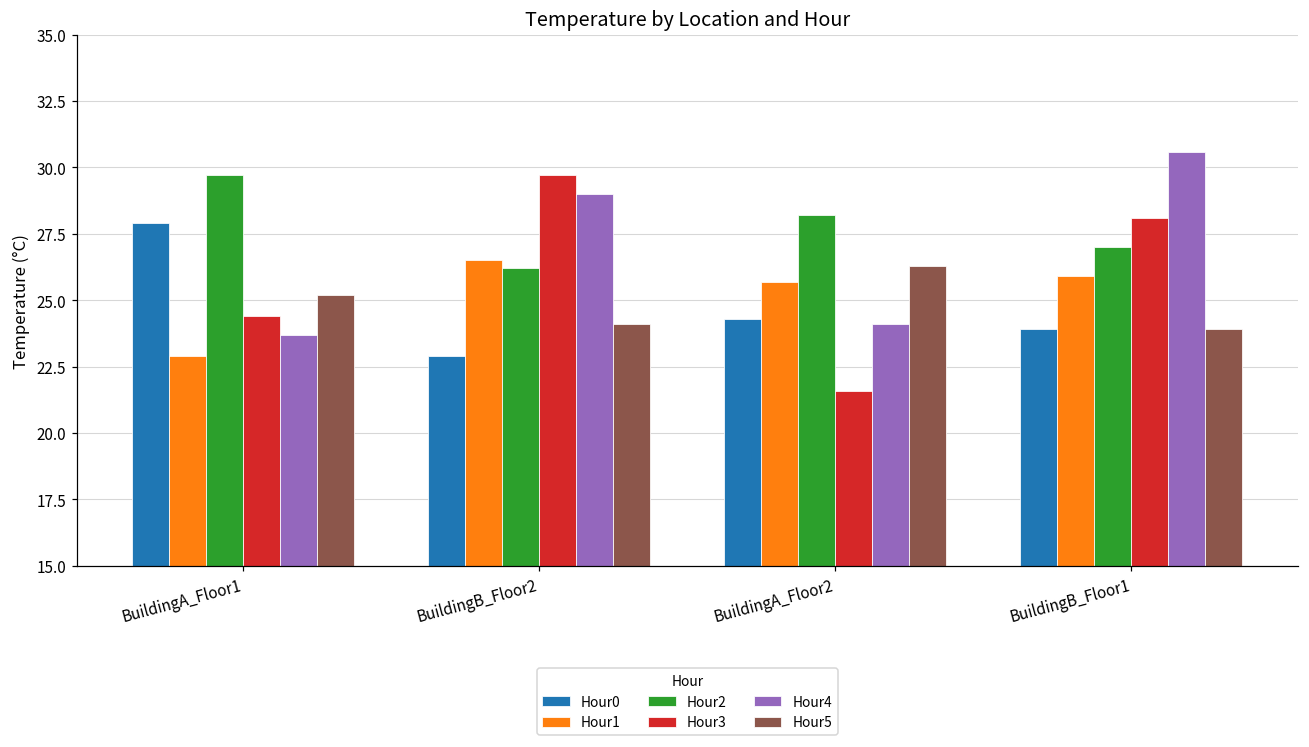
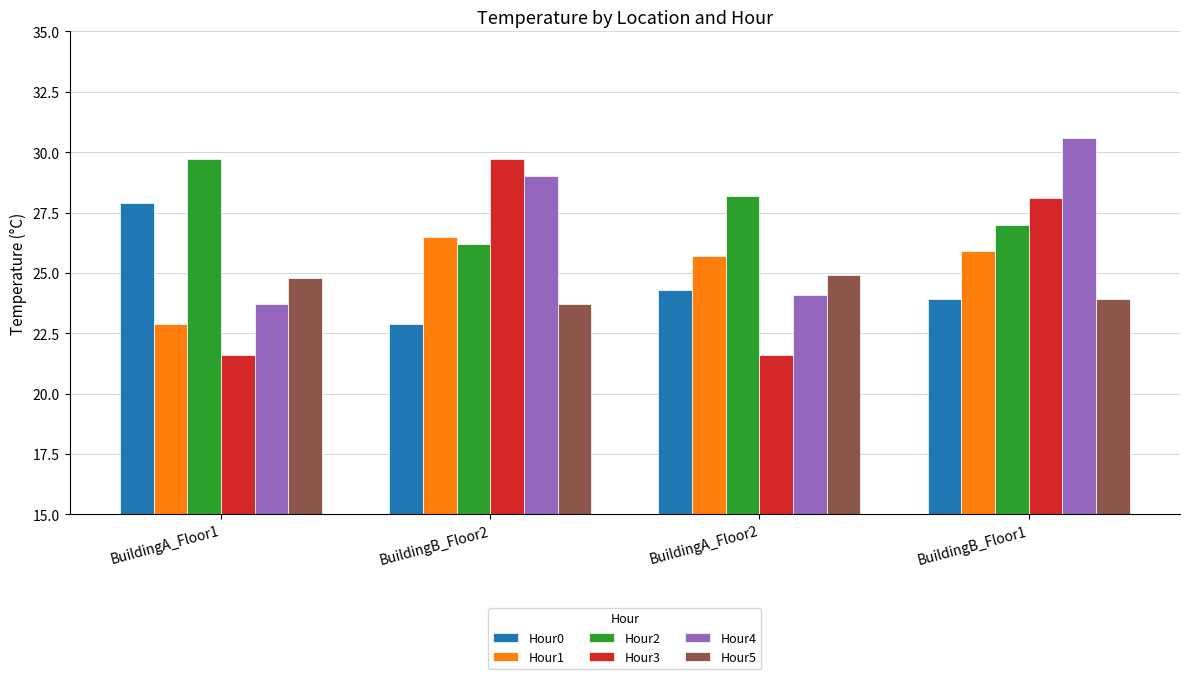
  {
    "Hour0": {
      "BuildingA_Floor1": 27.9,
      "BuildingB_Floor2": 22.9,
      "BuildingA_Floor2": 24.3,
      "BuildingB_Floor1": 23.9
    },
    "Hour1": {
      "BuildingA_Floor1": 22.9,
      "BuildingB_Floor2": 26.5,
      "BuildingA_Floor2": 25.7,
      "BuildingB_Floor1": 25.9
    },
    "Hour2": {
      "BuildingA_Floor1": 29.7,
      "BuildingB_Floor2": 26.2,
      "BuildingA_Floor2": 28.2,
      "BuildingB_Floor1": 27.0
    },
    "Hour3": {
-     "BuildingA_Floor1": 24.4,
+     "BuildingA_Floor1": 21.6,
      "BuildingB_Floor2": 29.7,
      "BuildingA_Floor2": 21.6,
      "BuildingB_Floor1": 28.1
    },
    "Hour4": {
      "BuildingA_Floor1": 23.7,
      "BuildingB_Floor2": 29.0,
      "BuildingA_Floor2": 24.1,
      "BuildingB_Floor1": 30.6
    },
    "Hour5": {
-     "BuildingA_Floor1": 25.2,
-     "BuildingB_Floor2": 24.1,
-     "BuildingA_Floor2": 26.3,
+     "BuildingA_Floor1": 24.8,
+     "BuildingB_Floor2": 23.7,
+     "BuildingA_Floor2": 24.9,
      "BuildingB_Floor1": 23.9
    }
  }
